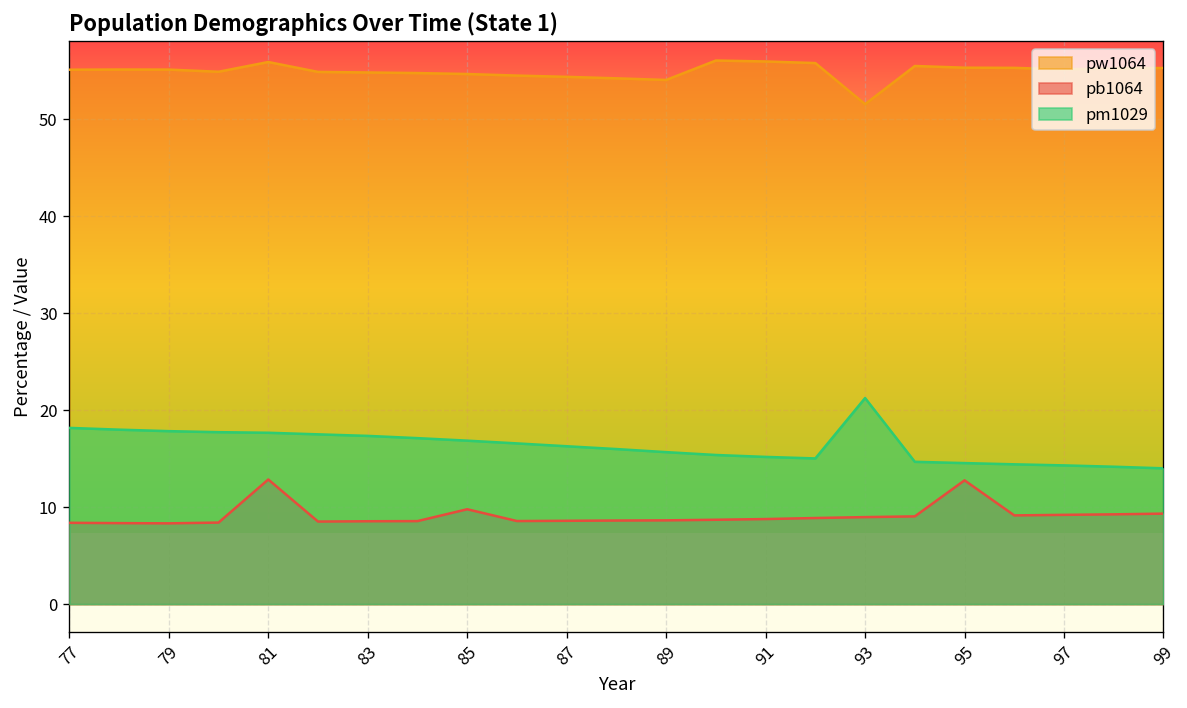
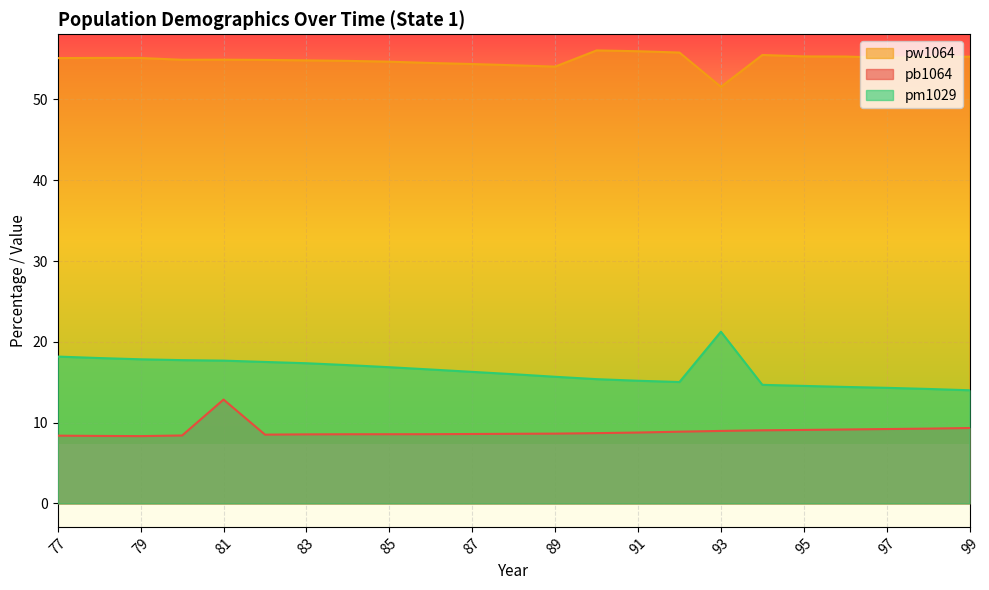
  {
    "pw1064": {
      "77": 55,
      "79": 55,
-     "81": 56,
+     "81": 55,
      "83": 55,
      "85": 55,
      "87": 54,
      "89": 54,
      "91": 56,
      "93": 52,
      "95": 55,
      "99": 55
    },
    "pb1064": {
      "77": 8,
      "79": 8,
      "81": 13,
      "83": 9,
-     "85": 10,
+     "85": 9,
      "87": 9,
      "89": 9,
      "91": 9,
      "93": 9,
-     "95": 13,
+     "95": 9,
      "97": 9,
      "99": 9
    },
    "pm1029": {
      "77": 18,
      "79": 18,
      "81": 18,
      "83": 17,
      "85": 17,
      "87": 16,
      "89": 16,
      "91": 15,
      "93": 21,
      "95": 15,
      "97": 14,
      "99": 14
    }
  }
